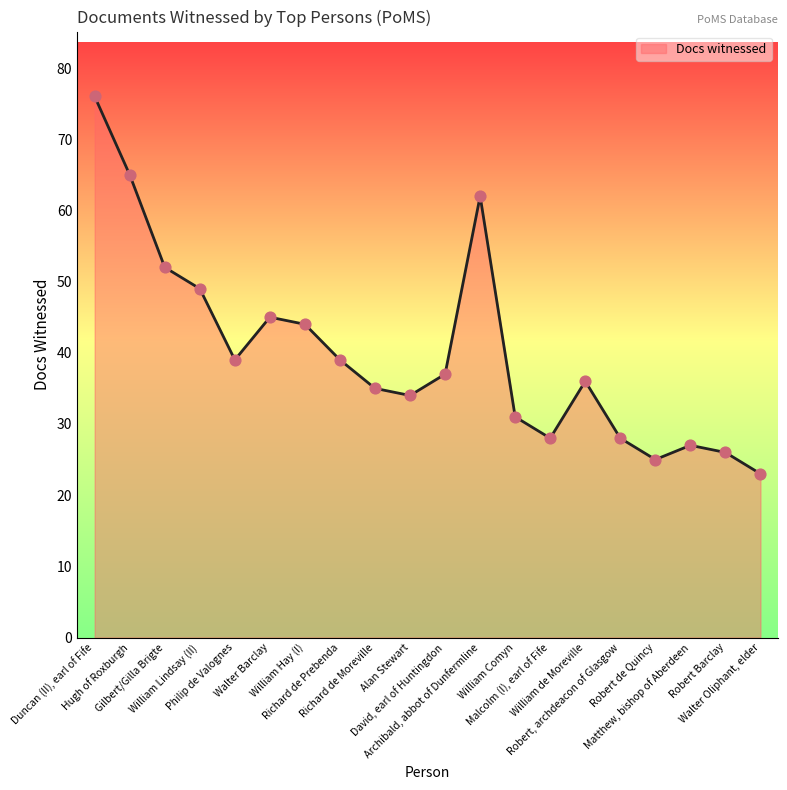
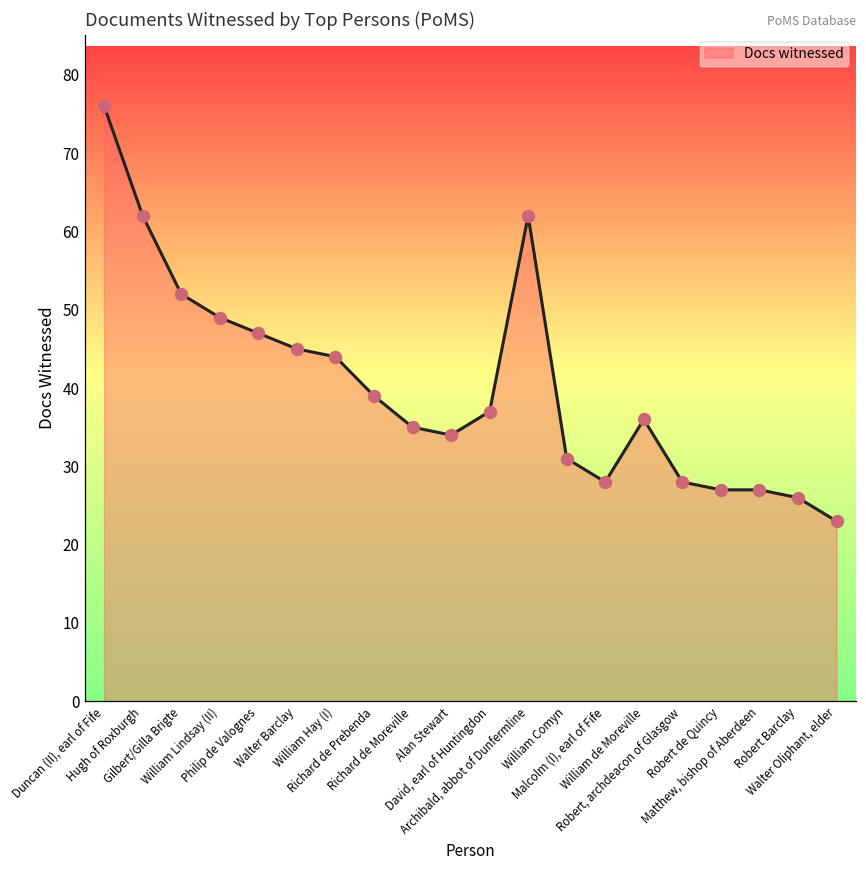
  {
    "Duncan (II), earl of Fife": 76,
-   "Hugh of Roxburgh": 65,
+   "Hugh of Roxburgh": 62,
    "Gilbert/Gilla Brigte": 52,
    "William Lindsay (II)": 49,
-   "Philip de Valognes": 39,
+   "Philip de Valognes": 47,
    "Walter Barclay": 45,
    "William Hay (I)": 44,
    "Richard de Prebenda": 39,
    "Richard de Moreville": 35,
    "Alan Stewart": 34,
    "David, earl of Huntingdon": 37,
    "Archibald, abbot of Dunfermline": 62,
    "William Comyn": 31,
    "Malcolm (I), earl of Fife": 28,
    "William de Moreville": 36,
    "Robert, archdeacon of Glasgow": 28,
-   "Robert de Quincy": 25,
+   "Robert de Quincy": 27,
    "Matthew, bishop of Aberdeen": 27,
    "Robert Barclay": 26,
    "Walter Oliphant, elder": 23
  }
